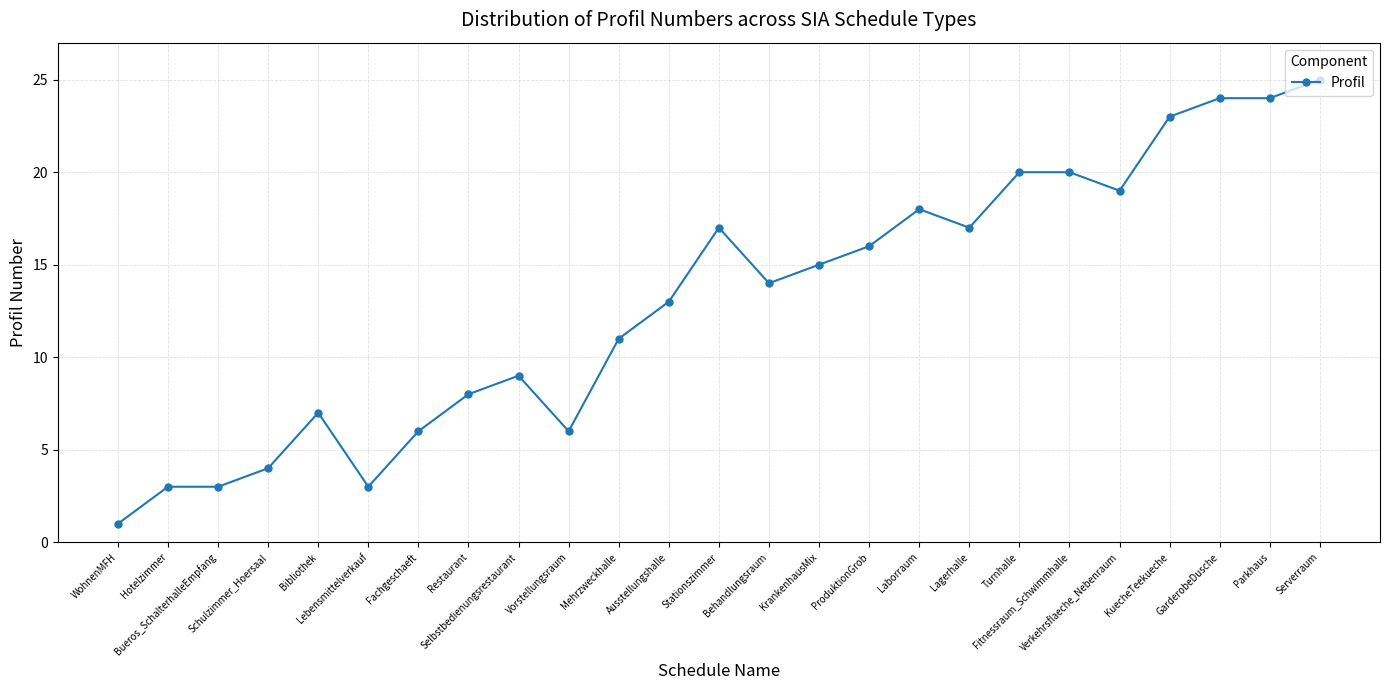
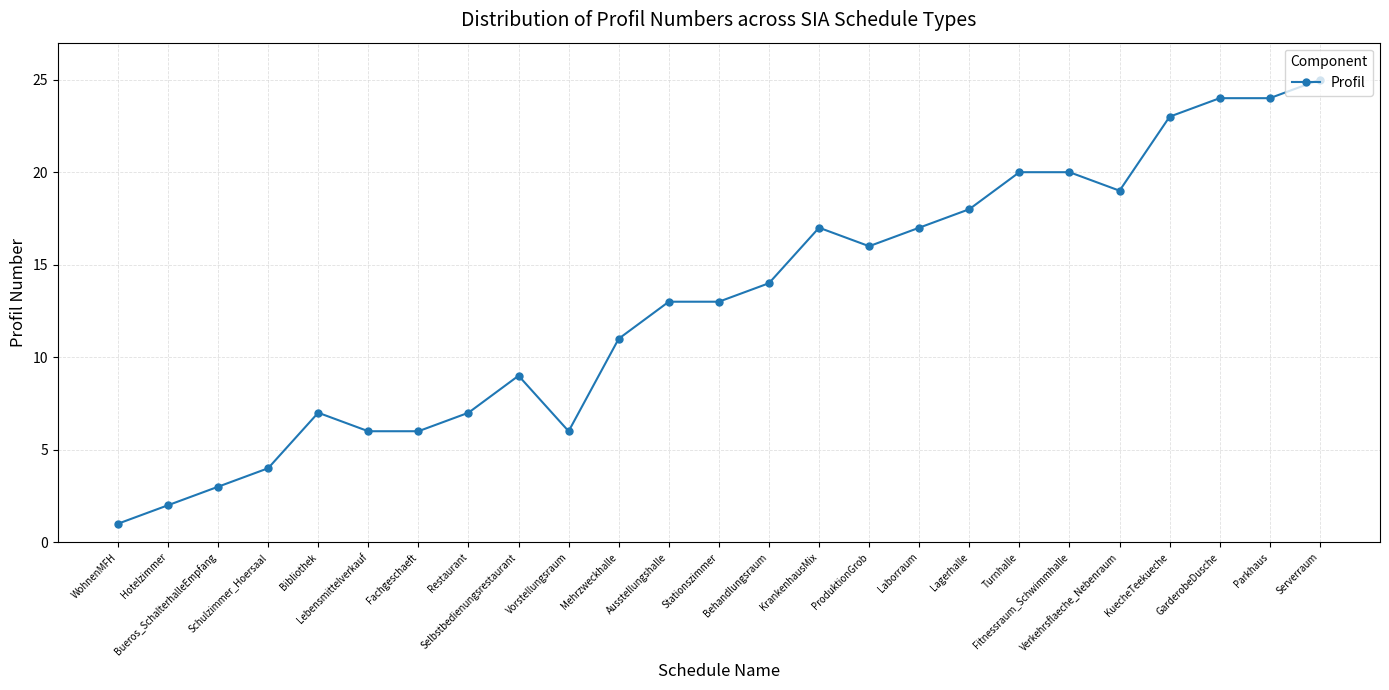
  {
    "WohnenMFH": 1,
-   "Hotelzimmer": 3,
+   "Hotelzimmer": 2,
    "Bueros_SchalterhalleEmpfang": 3,
    "Schulzimmer_Hoersaal": 4,
    "Bibliothek": 7,
-   "Lebensmittelverkauf": 3,
+   "Lebensmittelverkauf": 6,
    "Fachgeschaeft": 6,
-   "Restaurant": 8,
+   "Restaurant": 7,
    "Selbstbedienungsrestaurant": 9,
    "Vorstellungsraum": 6,
    "Mehrzweckhalle": 11,
    "Ausstellungshalle": 13,
-   "Stationszimmer": 17,
+   "Stationszimmer": 13,
    "Behandlungsraum": 14,
-   "KrankenhausMix": 15,
+   "KrankenhausMix": 17,
    "ProduktionGrob": 16,
-   "Laborraum": 18,
-   "Lagerhalle": 17,
+   "Laborraum": 17,
+   "Lagerhalle": 18,
    "Turnhalle": 20,
    "Fitnessraum_Schwimmhalle": 20,
    "Verkehrsflaeche_Nebenraum": 19,
    "KuecheTeekueche": 23,
    "GarderobeDusche": 24,
    "Parkhaus": 24
  }
